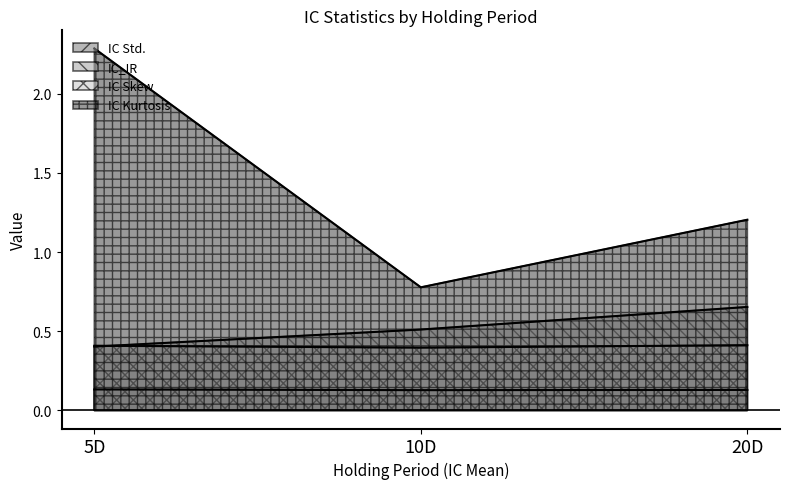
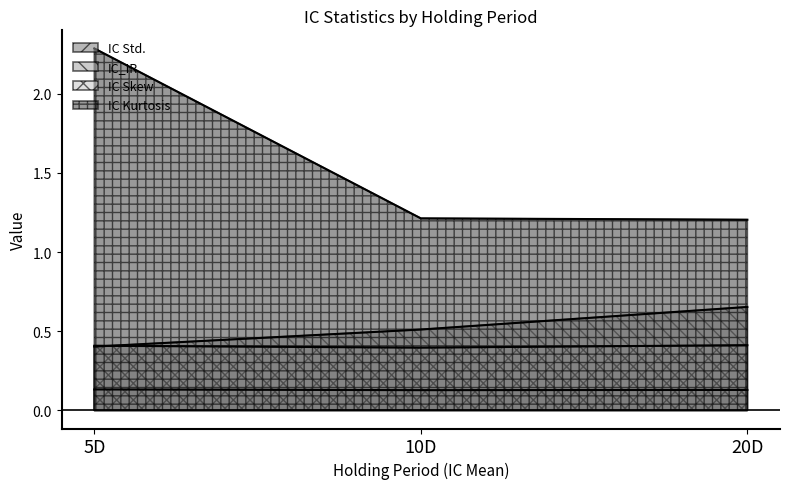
  {
    "IC Kurtosis": {
      "5D": 2.29,
-     "10D": 0.78,
+     "10D": 1.21,
      "20D": 1.20
    }
  }
